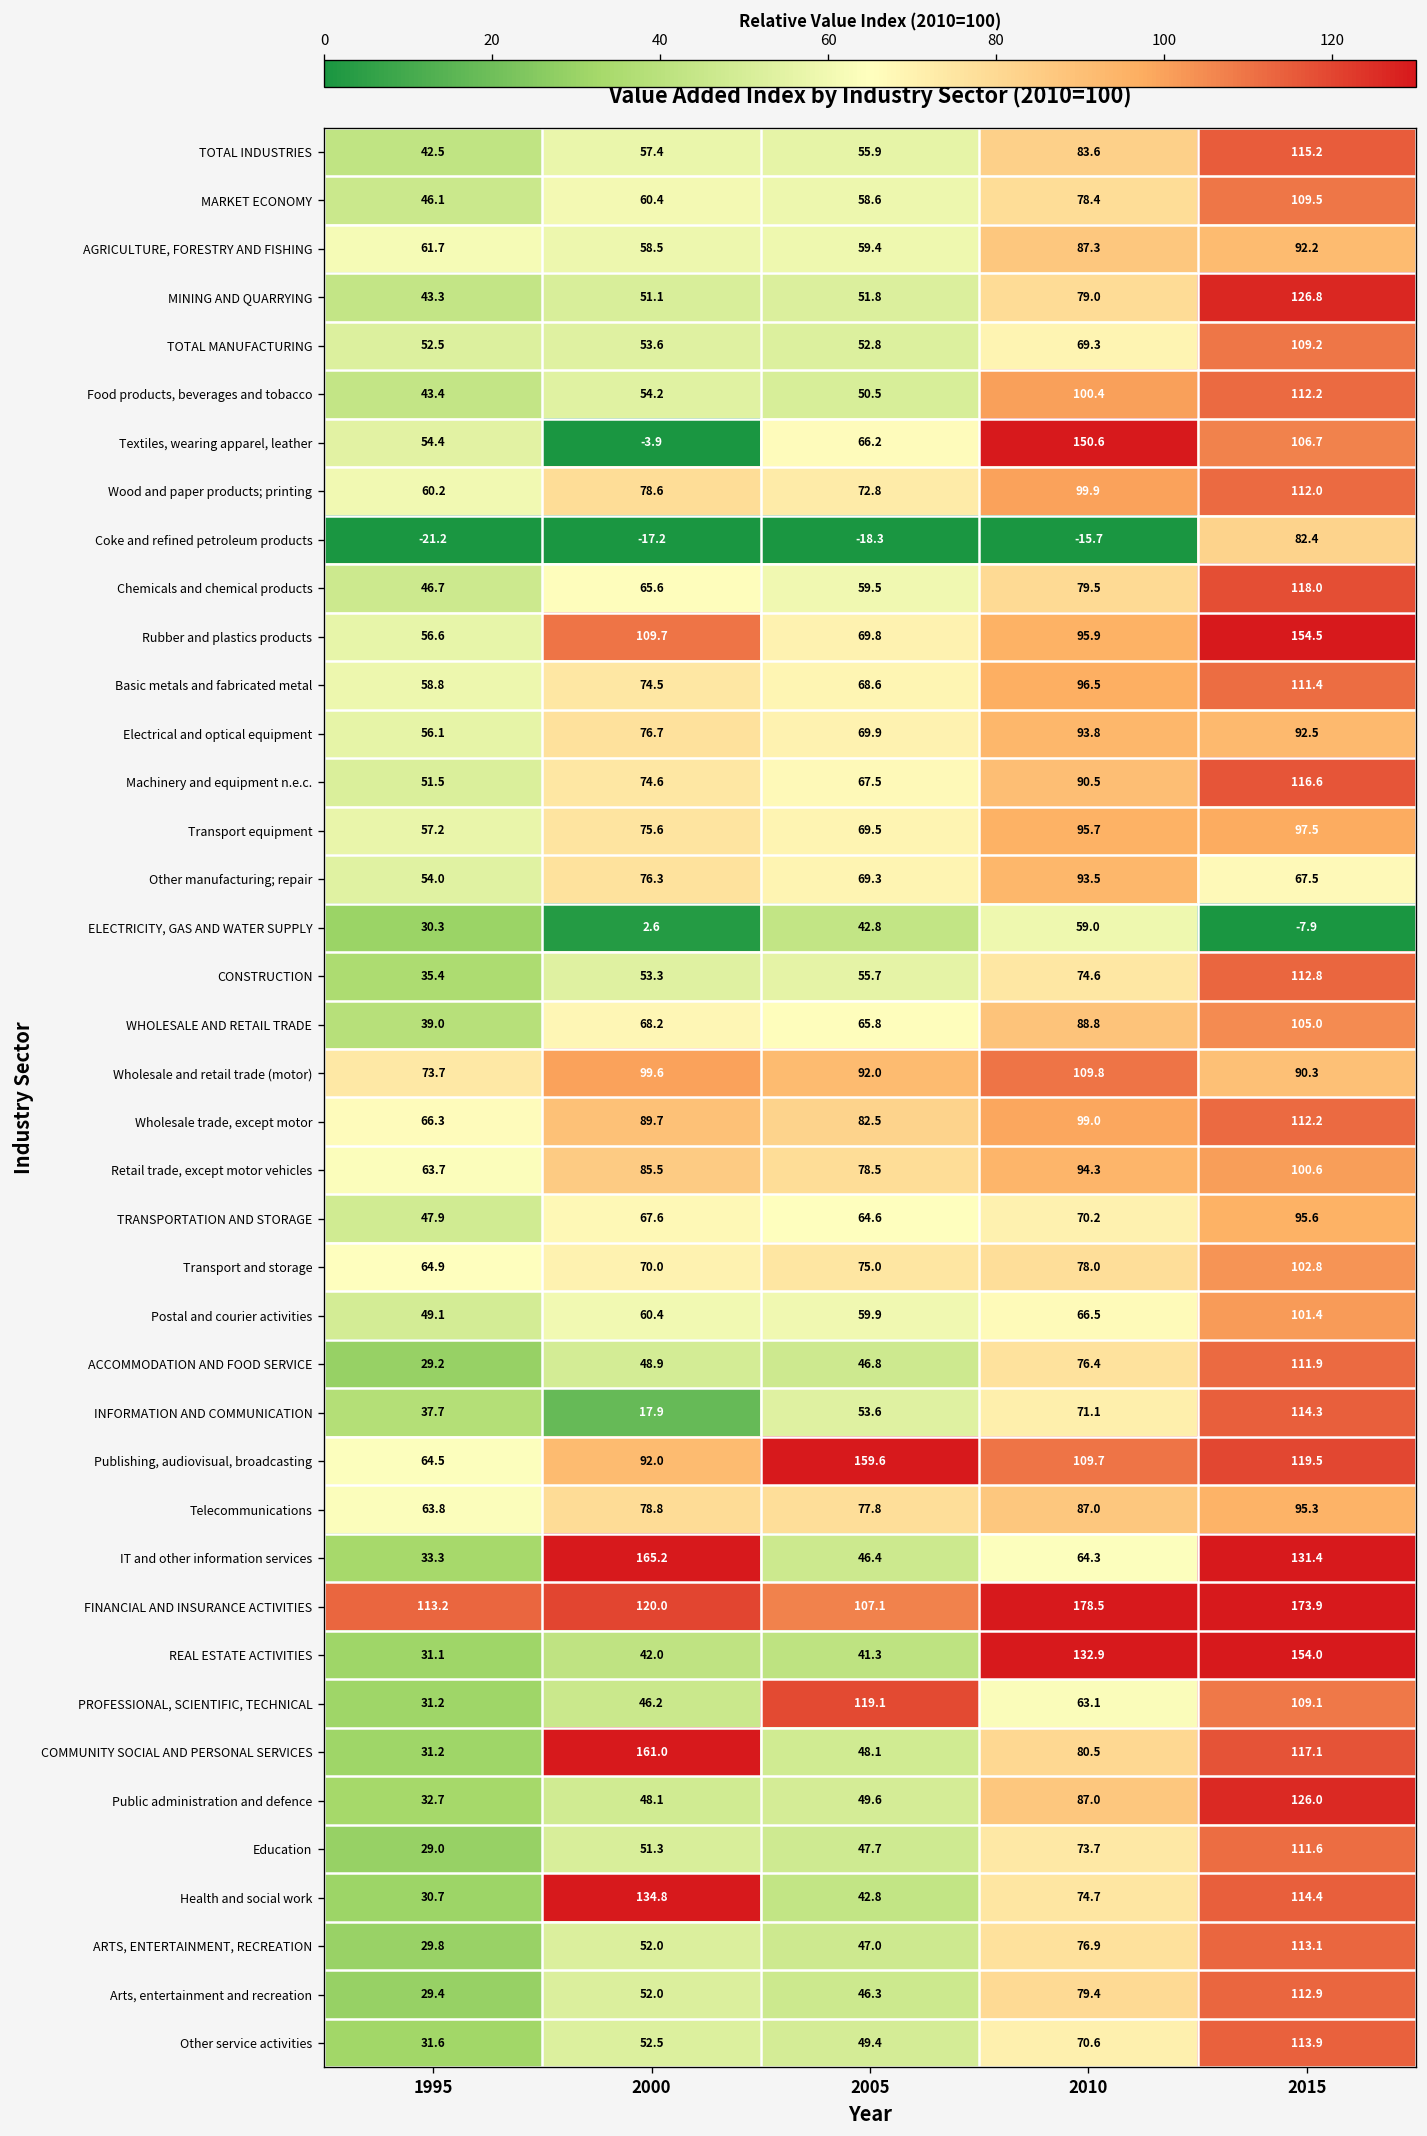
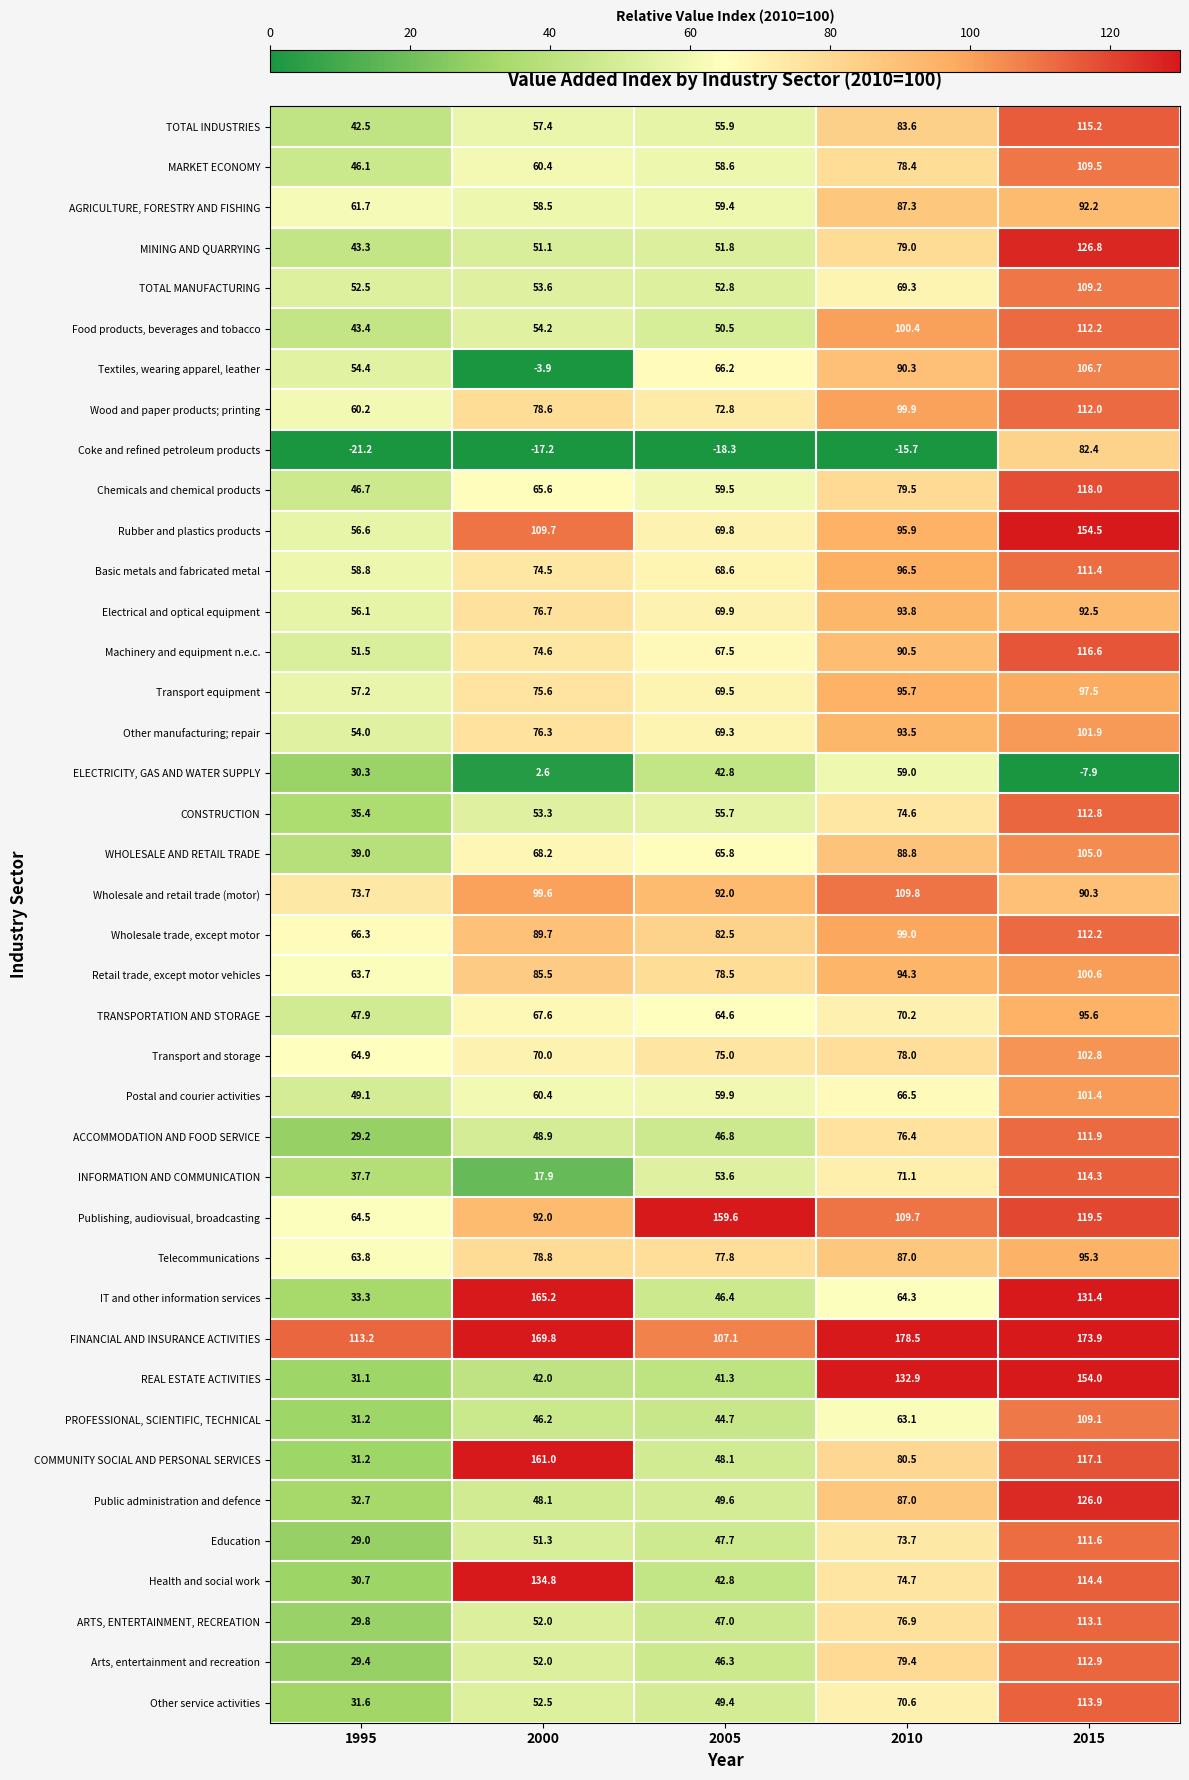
  {
    "TOTAL INDUSTRIES": {
      "1995": 42.5,
      "2000": 57.4,
      "2005": 55.9,
      "2010": 83.6,
      "2015": 115.2
    },
    "MARKET ECONOMY": {
      "1995": 46.1,
      "2000": 60.4,
      "2005": 58.6,
      "2010": 78.4,
      "2015": 109.5
    },
    "AGRICULTURE, FORESTRY AND FISHING": {
      "1995": 61.7,
      "2000": 58.5,
      "2005": 59.4,
      "2010": 87.3,
      "2015": 92.2
    },
    "MINING AND QUARRYING": {
      "1995": 43.3,
      "2000": 51.1,
      "2005": 51.8,
      "2010": 79.0,
      "2015": 126.8
    },
    "TOTAL MANUFACTURING": {
      "1995": 52.5,
      "2000": 53.6,
      "2005": 52.8,
      "2010": 69.3,
      "2015": 109.2
    },
    "Food products, beverages and tobacco": {
      "1995": 43.4,
      "2000": 54.2,
      "2005": 50.5,
      "2010": 100.4,
      "2015": 112.2
    },
    "Textiles, wearing apparel, leather": {
      "1995": 54.4,
      "2000": -3.9,
      "2005": 66.2,
-     "2010": 150.6,
+     "2010": 90.3,
      "2015": 106.7
    },
    "Wood and paper products; printing": {
      "1995": 60.2,
      "2000": 78.6,
      "2005": 72.8,
      "2010": 99.9,
      "2015": 112.0
    },
    "Coke and refined petroleum products": {
      "1995": -21.2,
      "2000": -17.2,
      "2005": -18.3,
      "2010": -15.7,
      "2015": 82.4
    },
    "Chemicals and chemical products": {
      "1995": 46.7,
      "2000": 65.6,
      "2005": 59.5,
      "2010": 79.5,
      "2015": 118.0
    },
    "Rubber and plastics products": {
      "1995": 56.6,
      "2000": 109.7,
      "2005": 69.8,
      "2010": 95.9,
      "2015": 154.5
    },
    "Basic metals and fabricated metal": {
      "1995": 58.8,
      "2000": 74.5,
      "2005": 68.6,
      "2010": 96.5,
      "2015": 111.4
    },
    "Electrical and optical equipment": {
      "1995": 56.1,
      "2000": 76.7,
      "2005": 69.9,
      "2010": 93.8,
      "2015": 92.5
    },
    "Machinery and equipment n.e.c.": {
      "1995": 51.5,
      "2000": 74.6,
      "2005": 67.5,
      "2010": 90.5,
      "2015": 116.6
    },
    "Transport equipment": {
      "1995": 57.2,
      "2000": 75.6,
      "2005": 69.5,
      "2010": 95.7,
      "2015": 97.5
    },
    "Other manufacturing; repair": {
      "1995": 54.0,
      "2000": 76.3,
      "2005": 69.3,
      "2010": 93.5,
-     "2015": 67.5
+     "2015": 101.9
    },
    "ELECTRICITY, GAS AND WATER SUPPLY": {
      "1995": 30.3,
      "2000": 2.6,
      "2005": 42.8,
      "2010": 59.0,
      "2015": -7.9
    },
    "CONSTRUCTION": {
      "1995": 35.4,
      "2000": 53.3,
      "2005": 55.7,
      "2010": 74.6,
      "2015": 112.8
    },
    "WHOLESALE AND RETAIL TRADE": {
      "1995": 39.0,
      "2000": 68.2,
      "2005": 65.8,
      "2010": 88.8,
      "2015": 105.0
    },
    "Wholesale and retail trade (motor)": {
      "1995": 73.7,
      "2000": 99.6,
      "2005": 92.0,
      "2010": 109.8,
      "2015": 90.3
    },
    "Wholesale trade, except motor": {
      "1995": 66.3,
      "2000": 89.7,
      "2005": 82.5,
      "2010": 99.0,
      "2015": 112.2
    },
    "Retail trade, except motor vehicles": {
      "1995": 63.7,
      "2000": 85.5,
      "2005": 78.5,
      "2010": 94.3,
      "2015": 100.6
    },
    "TRANSPORTATION AND STORAGE": {
      "1995": 47.9,
      "2000": 67.6,
      "2005": 64.6,
      "2010": 70.2,
      "2015": 95.6
    },
    "Transport and storage": {
      "1995": 64.9,
      "2000": 70.0,
      "2005": 75.0,
      "2010": 78.0,
      "2015": 102.8
    },
    "Postal and courier activities": {
      "1995": 49.1,
      "2000": 60.4,
      "2005": 59.9,
      "2010": 66.5,
      "2015": 101.4
    },
    "ACCOMMODATION AND FOOD SERVICE": {
      "1995": 29.2,
      "2000": 48.9,
      "2005": 46.8,
      "2010": 76.4,
      "2015": 111.9
    },
    "INFORMATION AND COMMUNICATION": {
      "1995": 37.7,
      "2000": 17.9,
      "2005": 53.6,
      "2010": 71.1,
      "2015": 114.3
    },
    "Publishing, audiovisual, broadcasting": {
      "1995": 64.5,
      "2000": 92.0,
      "2005": 159.6,
      "2010": 109.7,
      "2015": 119.5
    },
    "Telecommunications": {
      "1995": 63.8,
      "2000": 78.8,
      "2005": 77.8,
      "2010": 87.0,
      "2015": 95.3
    },
    "IT and other information services": {
      "1995": 33.3,
      "2000": 165.2,
      "2005": 46.4,
      "2010": 64.3,
      "2015": 131.4
    },
    "FINANCIAL AND INSURANCE ACTIVITIES": {
      "1995": 113.2,
-     "2000": 120.0,
+     "2000": 169.8,
      "2005": 107.1,
      "2010": 178.5,
      "2015": 173.9
    },
    "REAL ESTATE ACTIVITIES": {
      "1995": 31.1,
      "2000": 42.0,
      "2005": 41.3,
      "2010": 132.9,
      "2015": 154.0
    },
    "PROFESSIONAL, SCIENTIFIC, TECHNICAL": {
      "1995": 31.2,
      "2000": 46.2,
-     "2005": 119.1,
+     "2005": 44.7,
      "2010": 63.1,
      "2015": 109.1
    },
    "COMMUNITY SOCIAL AND PERSONAL SERVICES": {
      "1995": 31.2,
      "2000": 161.0,
      "2005": 48.1,
      "2010": 80.5,
      "2015": 117.1
    },
    "Public administration and defence": {
      "1995": 32.7,
      "2000": 48.1,
      "2005": 49.6,
      "2010": 87.0,
      "2015": 126.0
    },
    "Education": {
      "1995": 29.0,
      "2000": 51.3,
      "2005": 47.7,
      "2010": 73.7,
      "2015": 111.6
    },
    "Health and social work": {
      "1995": 30.7,
      "2000": 134.8,
      "2005": 42.8,
      "2010": 74.7,
      "2015": 114.4
    },
    "ARTS, ENTERTAINMENT, RECREATION": {
      "1995": 29.8,
      "2000": 52.0,
      "2005": 47.0,
      "2010": 76.9,
      "2015": 113.1
    },
    "Arts, entertainment and recreation": {
      "1995": 29.4,
      "2000": 52.0,
      "2005": 46.3,
      "2010": 79.4,
      "2015": 112.9
    },
    "Other service activities": {
      "1995": 31.6,
      "2000": 52.5,
      "2005": 49.4,
      "2010": 70.6,
      "2015": 113.9
    }
  }
